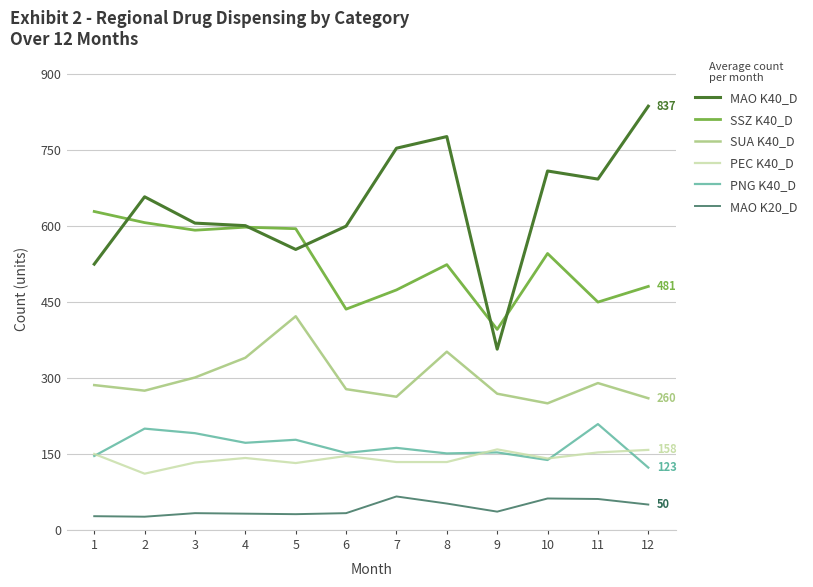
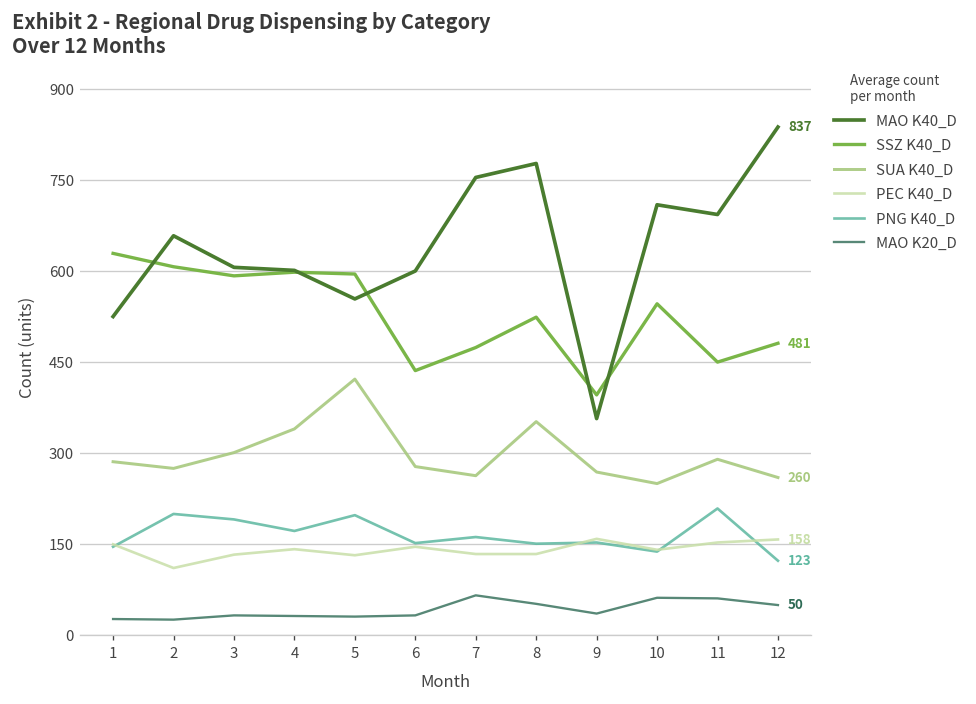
  {
    "SSZ K40_D": {
      "12": 481
    },
    "PNG K40_D": {
      "2": 200,
      "3": 190,
      "4": 170,
-     "5": 180,
+     "5": 200,
      "6": 150,
      "7": 160,
      "8": 150,
      "9": 150,
      "11": 210
    }
  }
